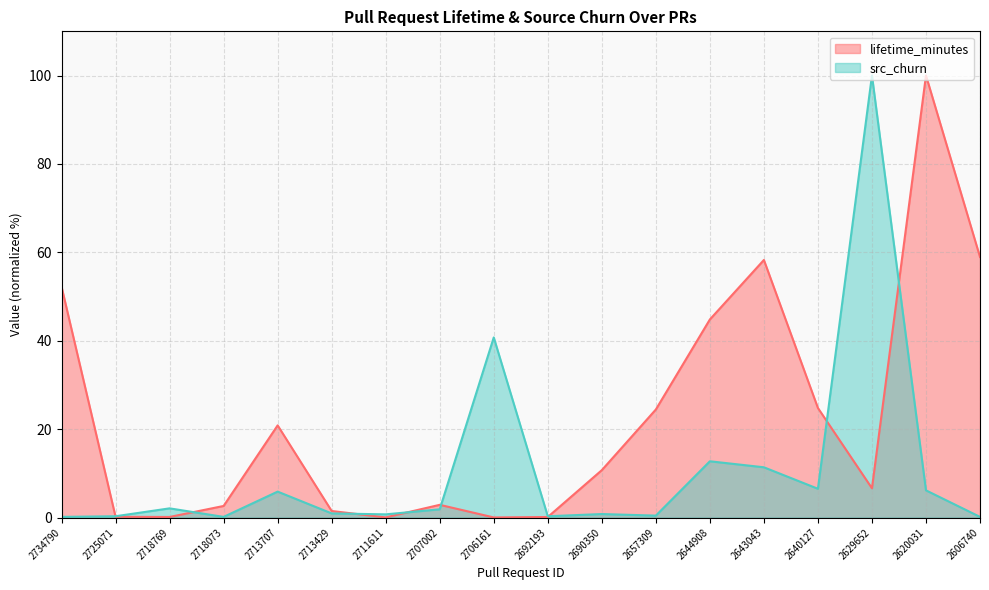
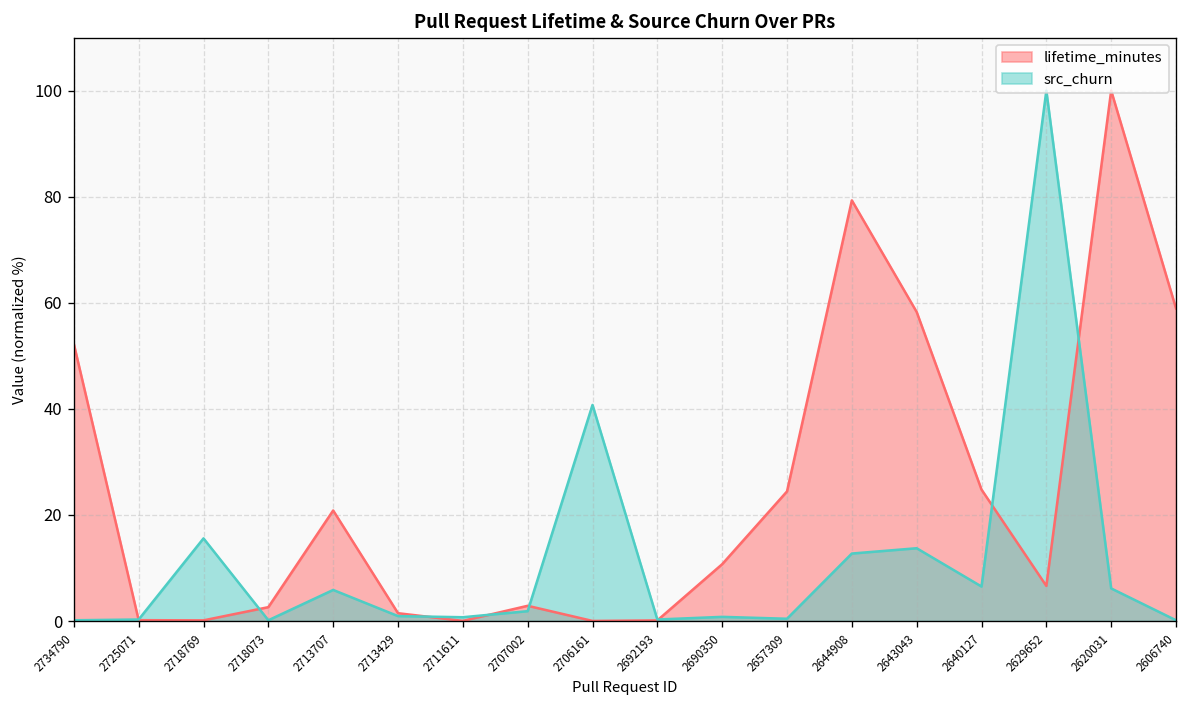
  {
    "lifetime_minutes": {
      "2734790": 52,
      "2718769": 0,
      "2718073": 3,
      "2713707": 21,
      "2711611": 0,
      "2707002": 3,
      "2706161": 0,
      "2690350": 11,
      "2657309": 24,
-     "2644908": 45,
+     "2644908": 79,
      "2643043": 58,
      "2640127": 25,
      "2629652": 7,
      "2606740": 59
    },
    "src_churn": {
      "2734790": 0,
-     "2718769": 2,
+     "2718769": 16,
      "2718073": 0,
      "2713707": 6,
      "2711611": 1,
      "2707002": 2,
      "2706161": 41,
      "2690350": 1,
      "2657309": 0,
      "2644908": 13,
-     "2643043": 11,
+     "2643043": 14,
      "2640127": 7,
      "2620031": 6,
      "2606740": 0
    }
  }
